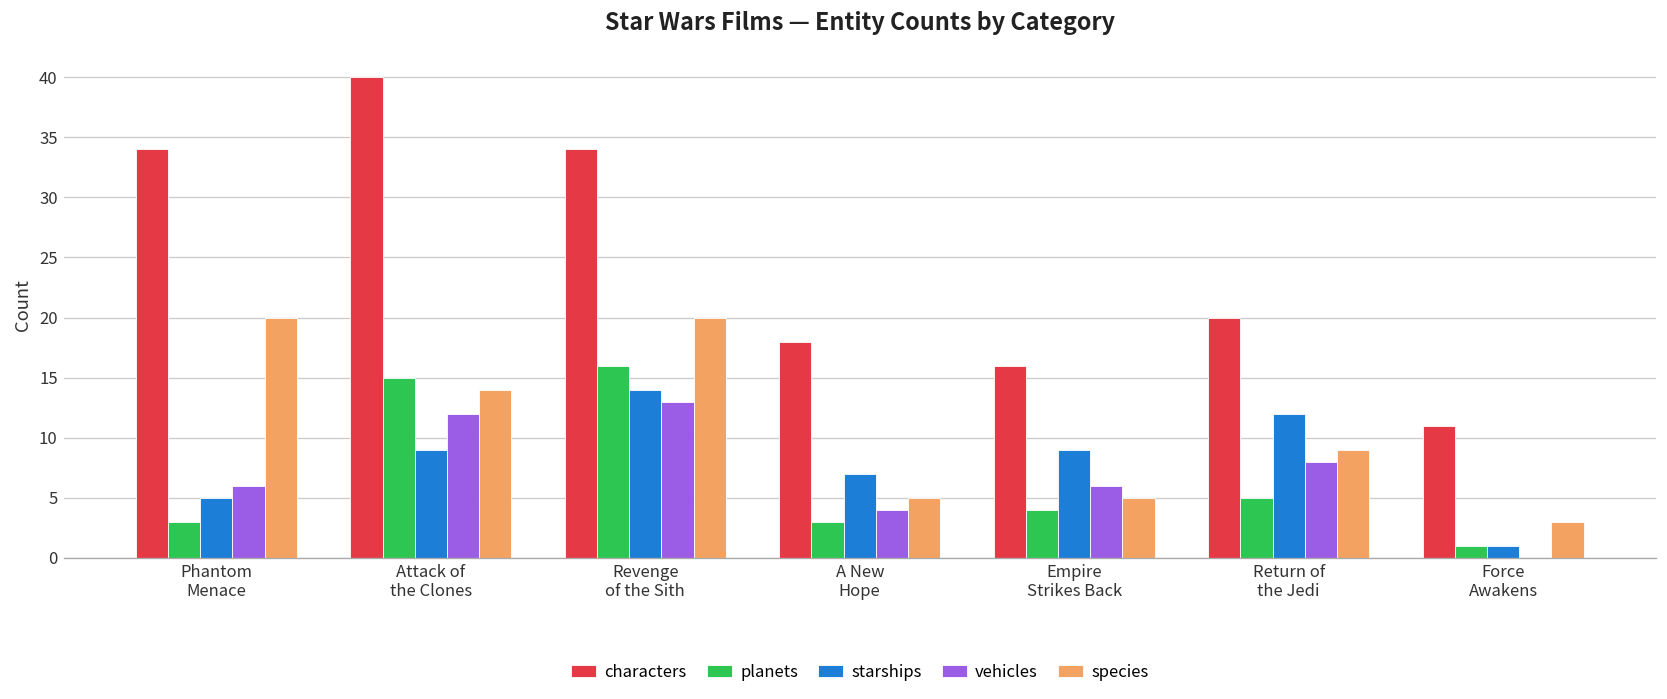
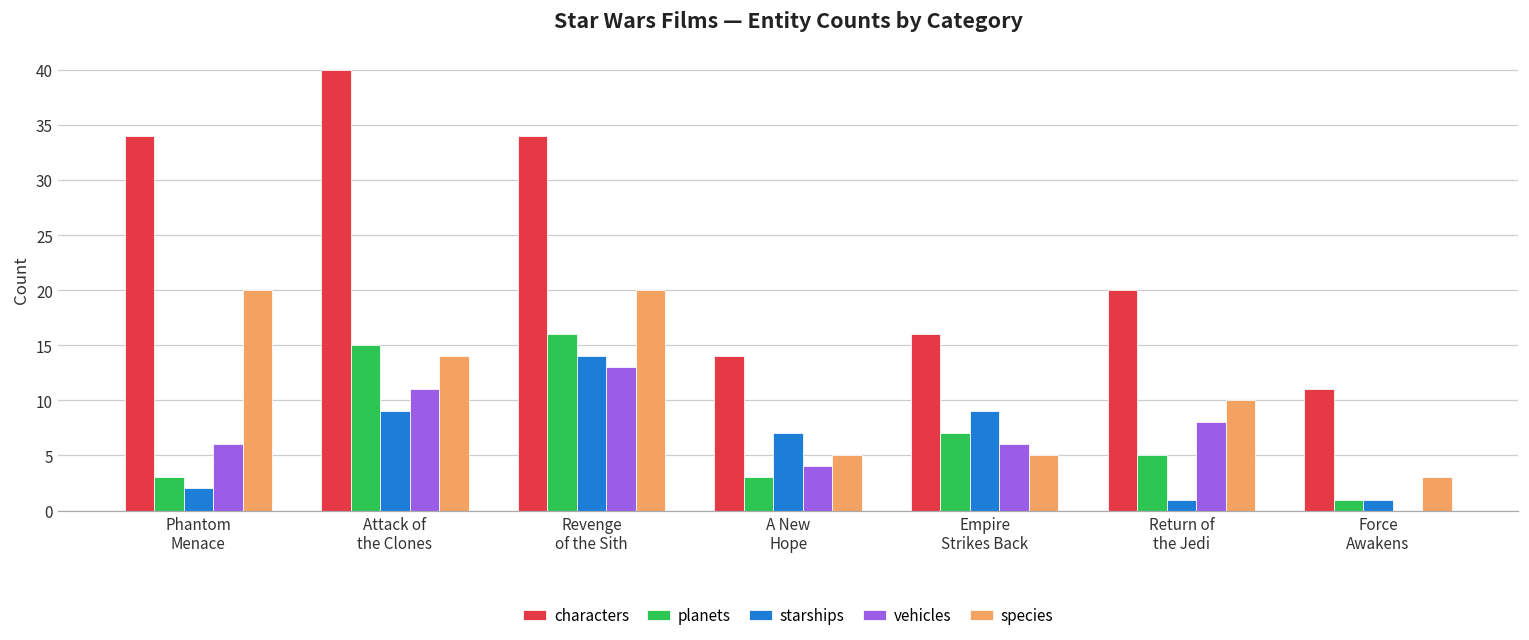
  {
    "characters": {
      "Phantom Menace": 34,
      "Attack of the Clones": 40,
      "Revenge of the Sith": 34,
-     "A New Hope": 18,
+     "A New Hope": 14,
      "Empire Strikes Back": 16,
      "Return of the Jedi": 20,
      "Force Awakens": 11
    },
    "planets": {
      "Phantom Menace": 3,
      "Attack of the Clones": 15,
      "Revenge of the Sith": 16,
      "A New Hope": 3,
-     "Empire Strikes Back": 4,
+     "Empire Strikes Back": 7,
      "Return of the Jedi": 5,
      "Force Awakens": 1
    },
    "starships": {
-     "Phantom Menace": 5,
+     "Phantom Menace": 2,
      "Attack of the Clones": 9,
      "Revenge of the Sith": 14,
      "A New Hope": 7,
      "Empire Strikes Back": 9,
-     "Return of the Jedi": 12,
+     "Return of the Jedi": 1,
      "Force Awakens": 1
    },
    "vehicles": {
      "Phantom Menace": 6,
-     "Attack of the Clones": 12,
+     "Attack of the Clones": 11,
      "Revenge of the Sith": 13,
      "A New Hope": 4,
      "Empire Strikes Back": 6,
      "Return of the Jedi": 8,
      "Force Awakens": 0
    },
    "species": {
      "Phantom Menace": 20,
      "Attack of the Clones": 14,
      "Revenge of the Sith": 20,
      "A New Hope": 5,
      "Empire Strikes Back": 5,
-     "Return of the Jedi": 9,
+     "Return of the Jedi": 10,
      "Force Awakens": 3
    }
  }
